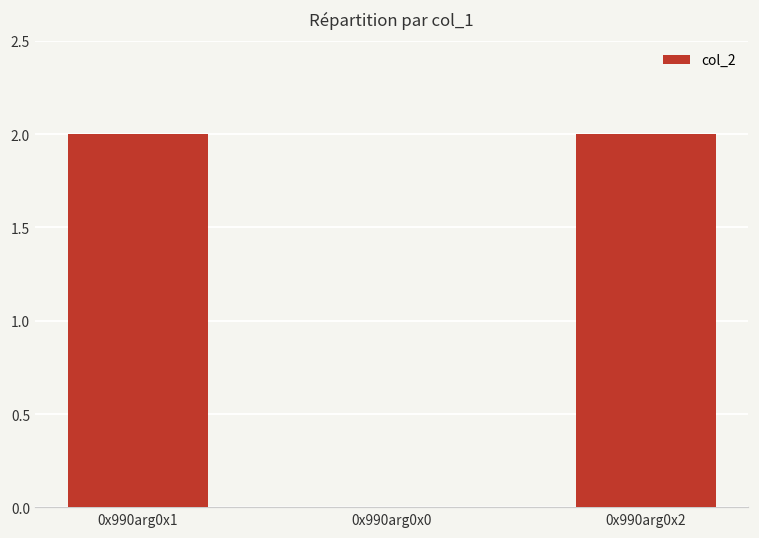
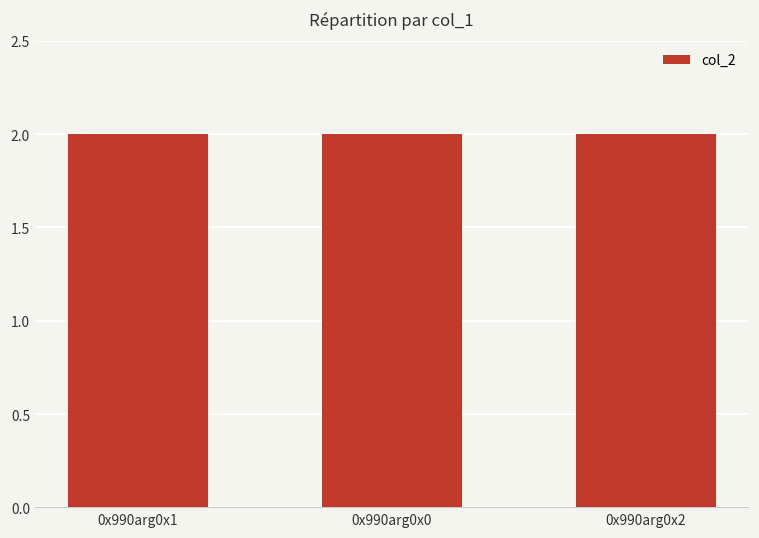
  {
    "0x990arg0x1": 2,
-   "0x990arg0x0": 0,
+   "0x990arg0x0": 2,
    "0x990arg0x2": 2
  }
